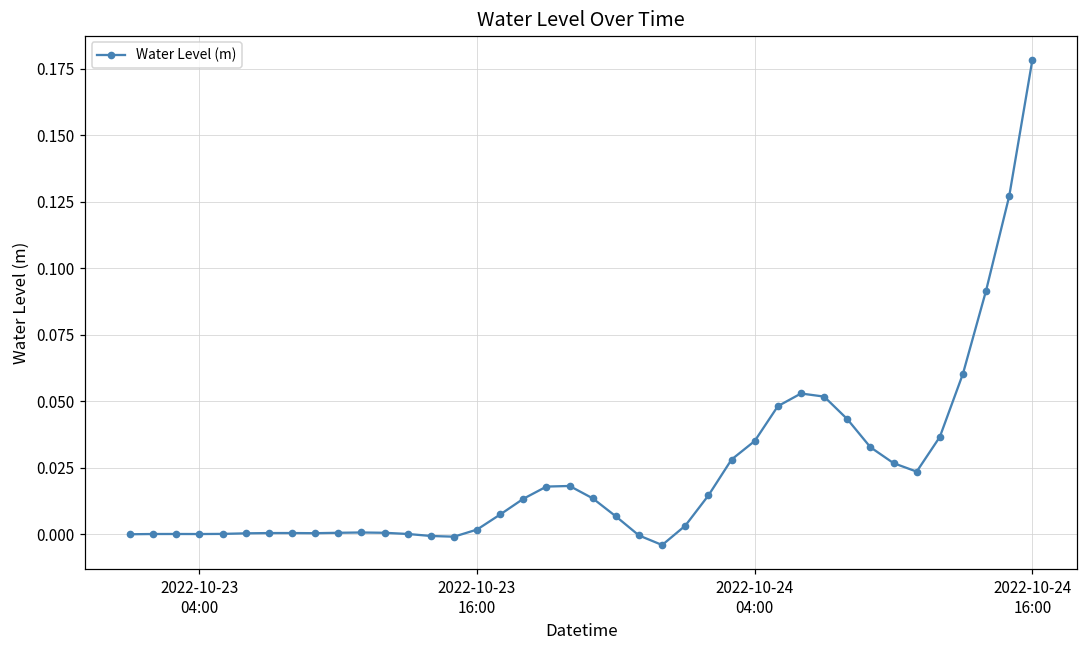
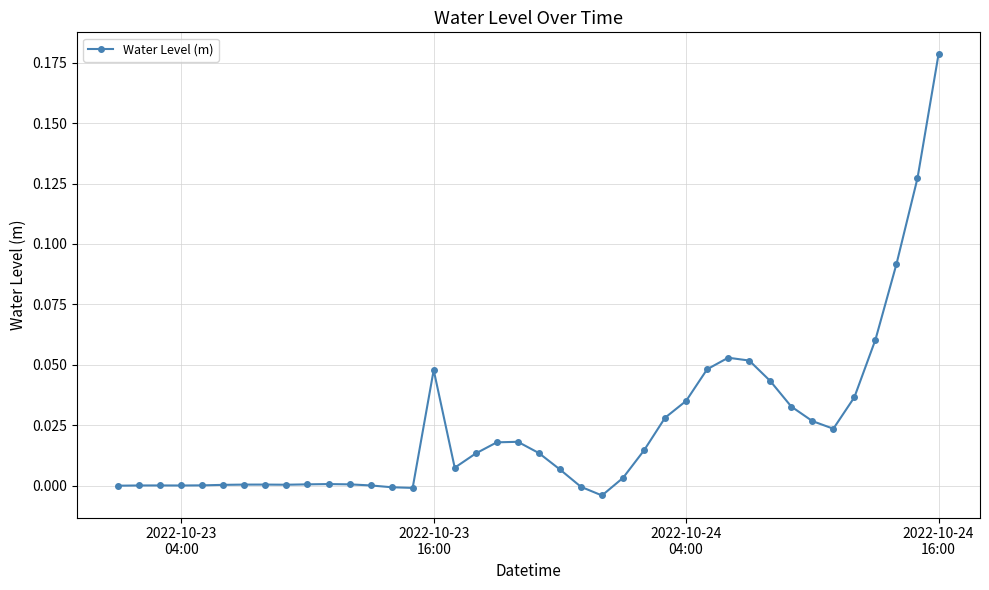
  {
    "2022-10-23 04:00": 0.000,
-   "2022-10-23 16:00": 0.002,
+   "2022-10-23 16:00": 0.048,
    "2022-10-24 04:00": 0.035,
    "2022-10-24 16:00": 0.178
  }
